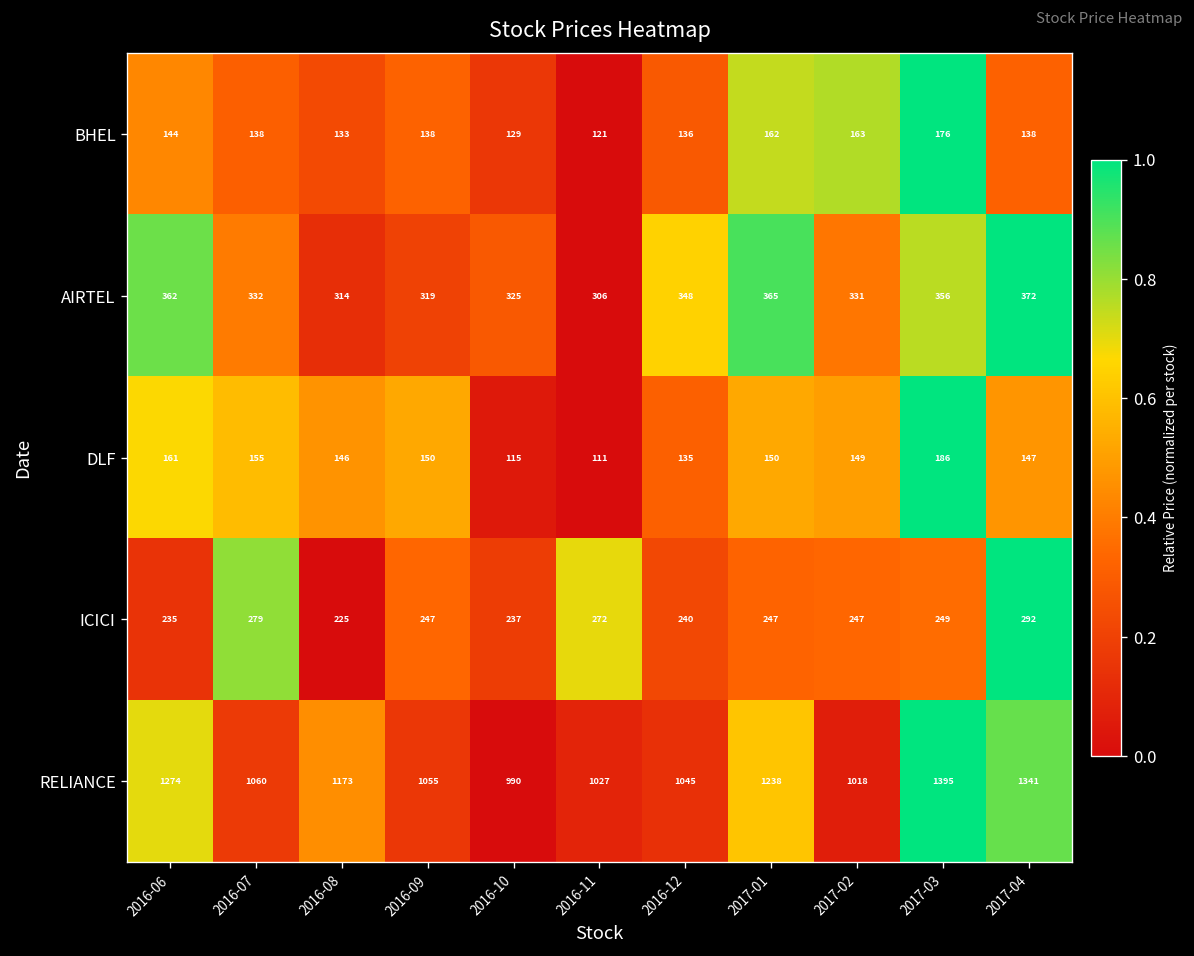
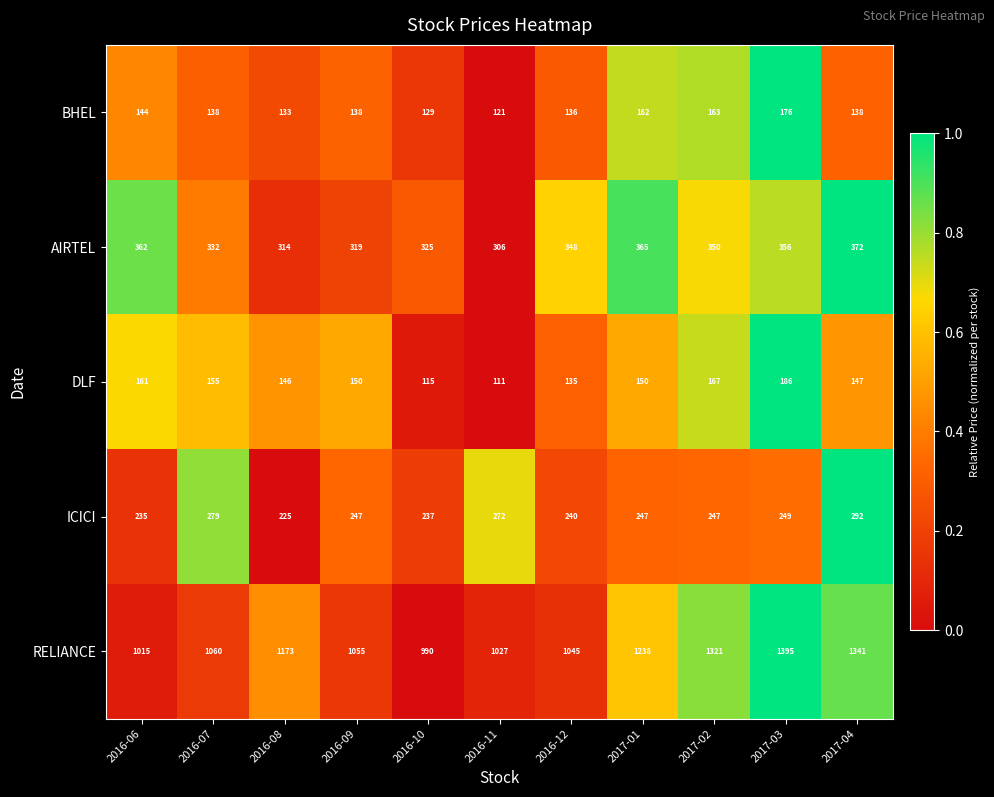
  {
    "BHEL": {
      "2016-06": 144,
      "2016-07": 138,
      "2016-08": 133,
      "2016-09": 138,
      "2016-10": 129,
      "2016-11": 121,
      "2016-12": 136,
      "2017-01": 162,
      "2017-02": 163,
      "2017-03": 176,
      "2017-04": 138
    },
    "AIRTEL": {
      "2016-06": 362,
      "2016-07": 332,
      "2016-08": 314,
      "2016-09": 319,
      "2016-10": 325,
      "2016-11": 306,
      "2016-12": 348,
      "2017-01": 365,
-     "2017-02": 331,
+     "2017-02": 350,
      "2017-03": 356,
      "2017-04": 372
    },
    "DLF": {
      "2016-06": 161,
      "2016-07": 155,
      "2016-08": 146,
      "2016-09": 150,
      "2016-10": 115,
      "2016-11": 111,
      "2016-12": 135,
      "2017-01": 150,
-     "2017-02": 149,
+     "2017-02": 167,
      "2017-03": 186,
      "2017-04": 147
    },
    "ICICI": {
      "2016-06": 235,
      "2016-07": 279,
      "2016-08": 225,
      "2016-09": 247,
      "2016-10": 237,
      "2016-11": 272,
      "2016-12": 240,
      "2017-01": 247,
      "2017-02": 247,
      "2017-03": 249,
      "2017-04": 292
    },
    "RELIANCE": {
-     "2016-06": 1274,
+     "2016-06": 1015,
      "2016-07": 1060,
      "2016-08": 1173,
      "2016-09": 1055,
      "2016-10": 990,
      "2016-11": 1027,
      "2016-12": 1045,
      "2017-01": 1238,
-     "2017-02": 1018,
+     "2017-02": 1321,
      "2017-03": 1395,
      "2017-04": 1341
    }
  }
